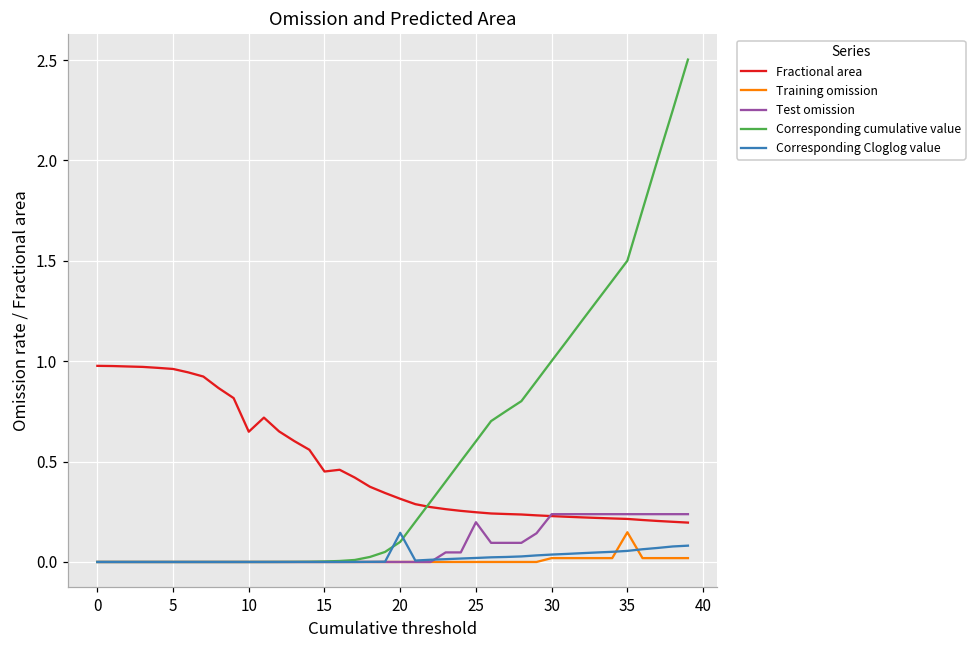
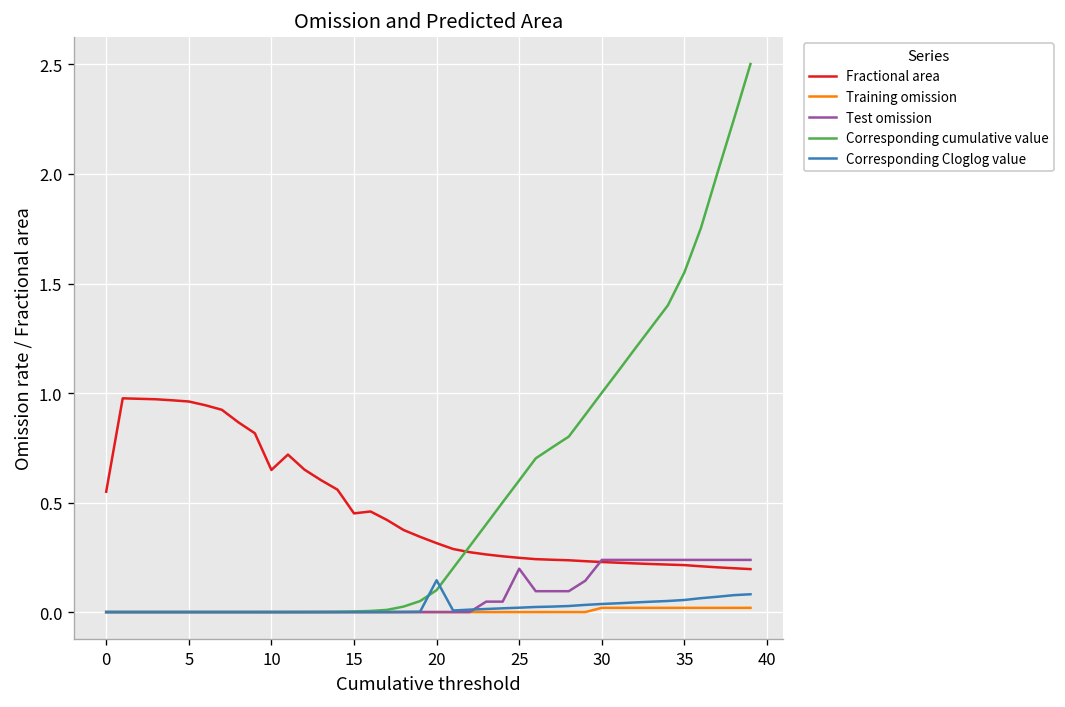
  {
    "Fractional area": {
-     "0": 0.98,
+     "0": 0.55,
      "5": 0.96,
      "10": 0.65,
      "15": 0.45,
      "20": 0.31,
      "25": 0.25,
      "35": 0.21
    },
    "Training omission": {
      "25": 0.00,
      "30": 0.02,
-     "35": 0.15
+     "35": 0.02
    },
    "Test omission": {
      "25": 0.20,
      "35": 0.24
    },
    "Corresponding cumulative value": {
      "20": 0.10,
      "25": 0.60,
      "30": 1.00,
-     "35": 1.50
+     "35": 1.55
    },
    "Corresponding Cloglog value": {
      "20": 0.15,
      "25": 0.02,
      "30": 0.04,
      "35": 0.06
    }
  }
